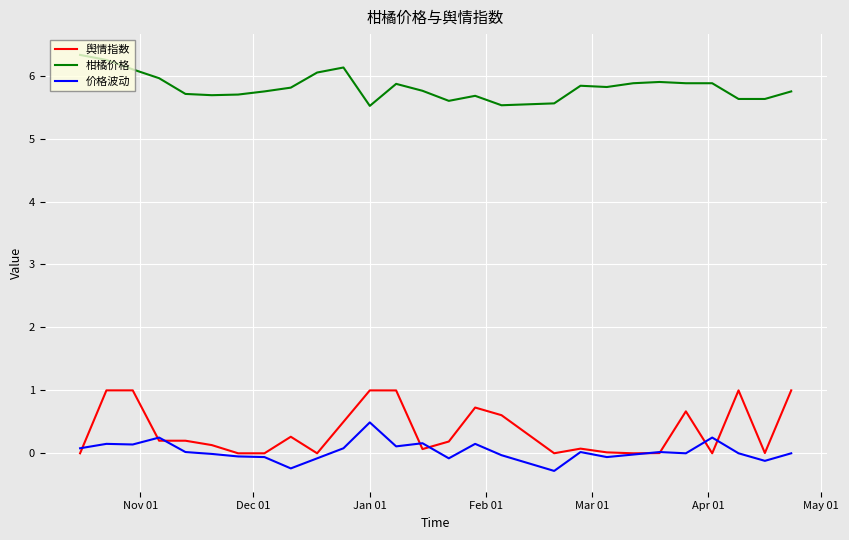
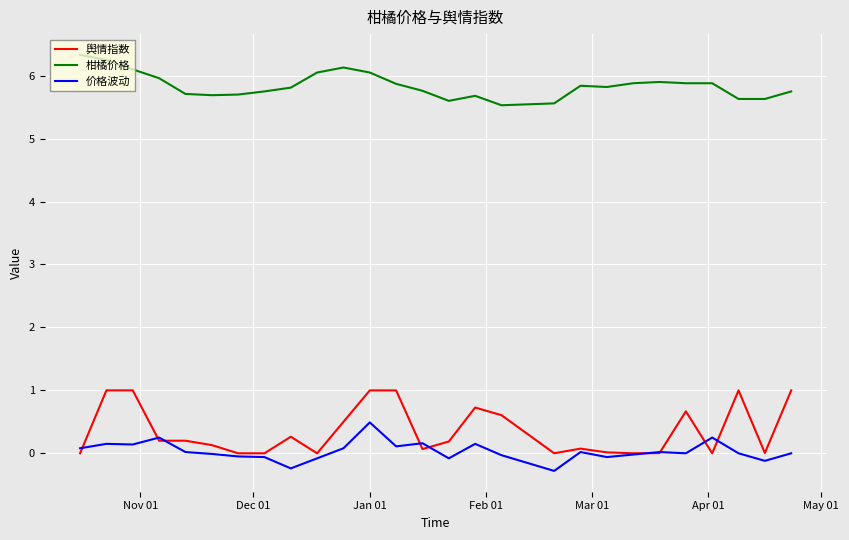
  {
    "舆情指数": {
      "Jan 01": 1.0
    },
    "柑橘价格": {
-     "Jan 01": 5.5
+     "Jan 01": 6.1
    },
    "价格波动": {
      "Jan 01": 0.5
    }
  }
